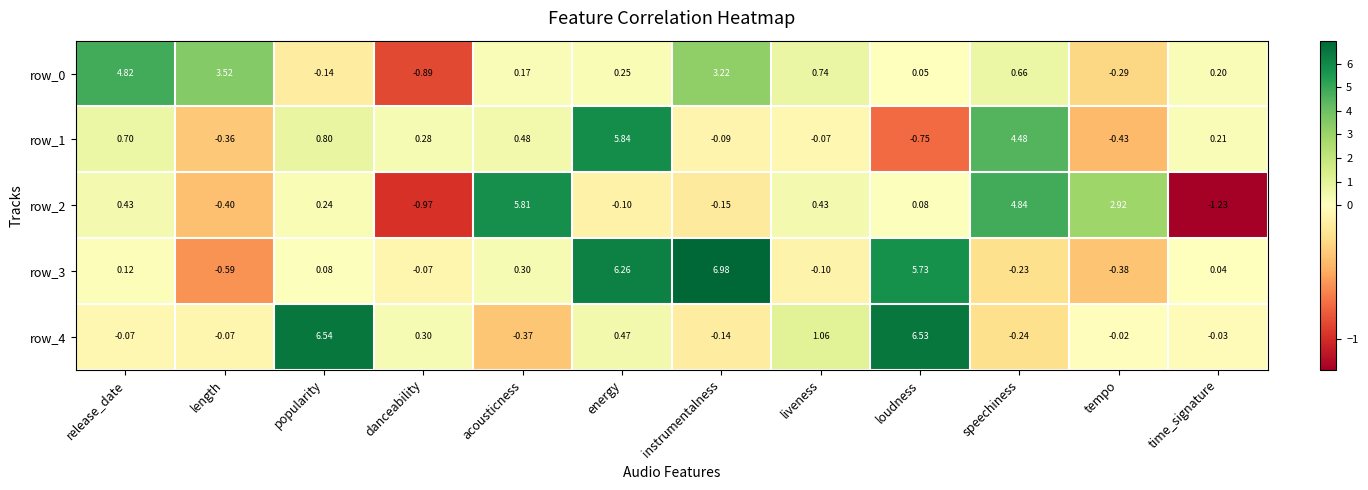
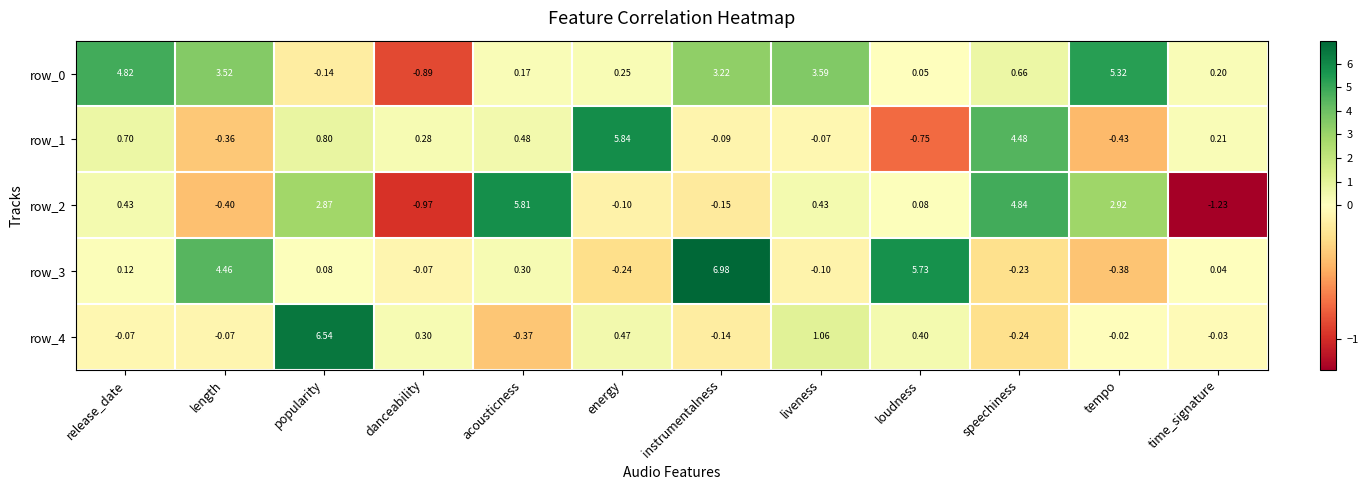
  {
    "row_0": {
      "release_date": 4.82,
      "length": 3.52,
      "popularity": -0.14,
      "danceability": -0.89,
      "acousticness": 0.17,
      "energy": 0.25,
      "instrumentalness": 3.22,
-     "liveness": 0.74,
+     "liveness": 3.59,
      "loudness": 0.05,
      "speechiness": 0.66,
-     "tempo": -0.29,
+     "tempo": 5.32,
      "time_signature": 0.20
    },
    "row_1": {
      "release_date": 0.70,
      "length": -0.36,
      "popularity": 0.80,
      "danceability": 0.28,
      "acousticness": 0.48,
      "energy": 5.84,
      "instrumentalness": -0.09,
      "liveness": -0.07,
      "loudness": -0.75,
      "speechiness": 4.48,
      "tempo": -0.43,
      "time_signature": 0.21
    },
    "row_2": {
      "release_date": 0.43,
      "length": -0.40,
-     "popularity": 0.24,
+     "popularity": 2.87,
      "danceability": -0.97,
      "acousticness": 5.81,
      "energy": -0.10,
      "instrumentalness": -0.15,
      "liveness": 0.43,
      "loudness": 0.08,
      "speechiness": 4.84,
      "tempo": 2.92,
      "time_signature": -1.23
    },
    "row_3": {
      "release_date": 0.12,
-     "length": -0.59,
+     "length": 4.46,
      "popularity": 0.08,
      "danceability": -0.07,
      "acousticness": 0.30,
-     "energy": 6.26,
+     "energy": -0.24,
      "instrumentalness": 6.98,
      "liveness": -0.10,
      "loudness": 5.73,
      "speechiness": -0.23,
      "tempo": -0.38,
      "time_signature": 0.04
    },
    "row_4": {
      "release_date": -0.07,
      "length": -0.07,
      "popularity": 6.54,
      "danceability": 0.30,
      "acousticness": -0.37,
      "energy": 0.47,
      "instrumentalness": -0.14,
      "liveness": 1.06,
-     "loudness": 6.53,
+     "loudness": 0.40,
      "speechiness": -0.24,
      "tempo": -0.02,
      "time_signature": -0.03
    }
  }
